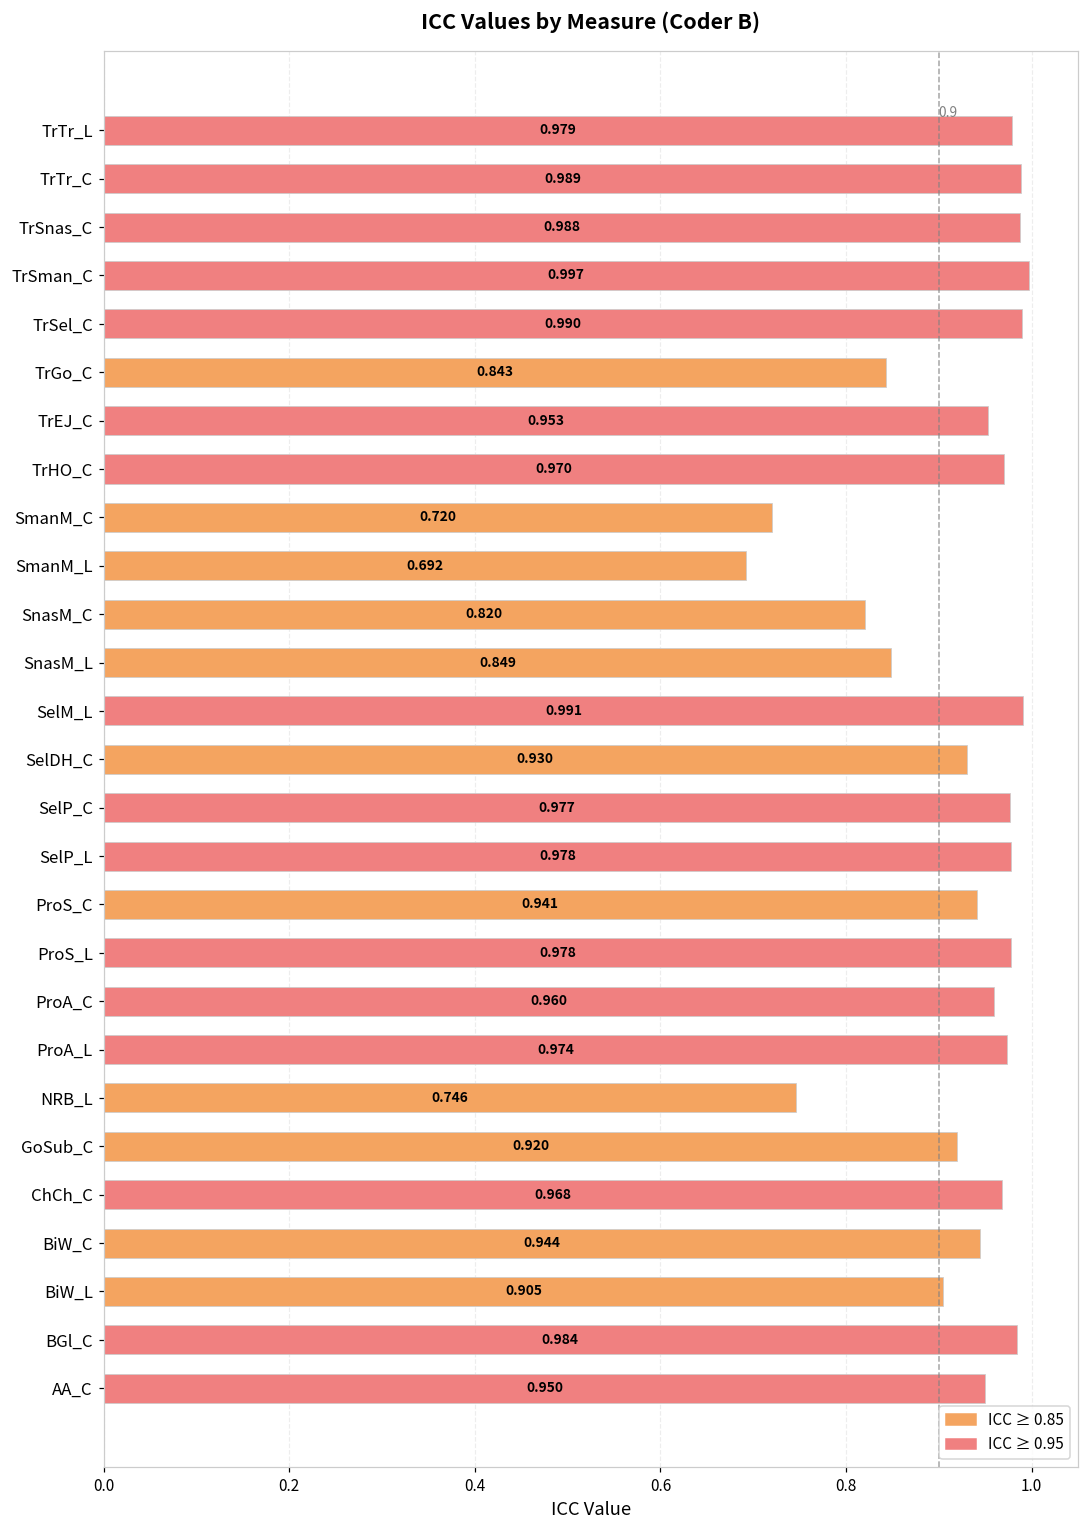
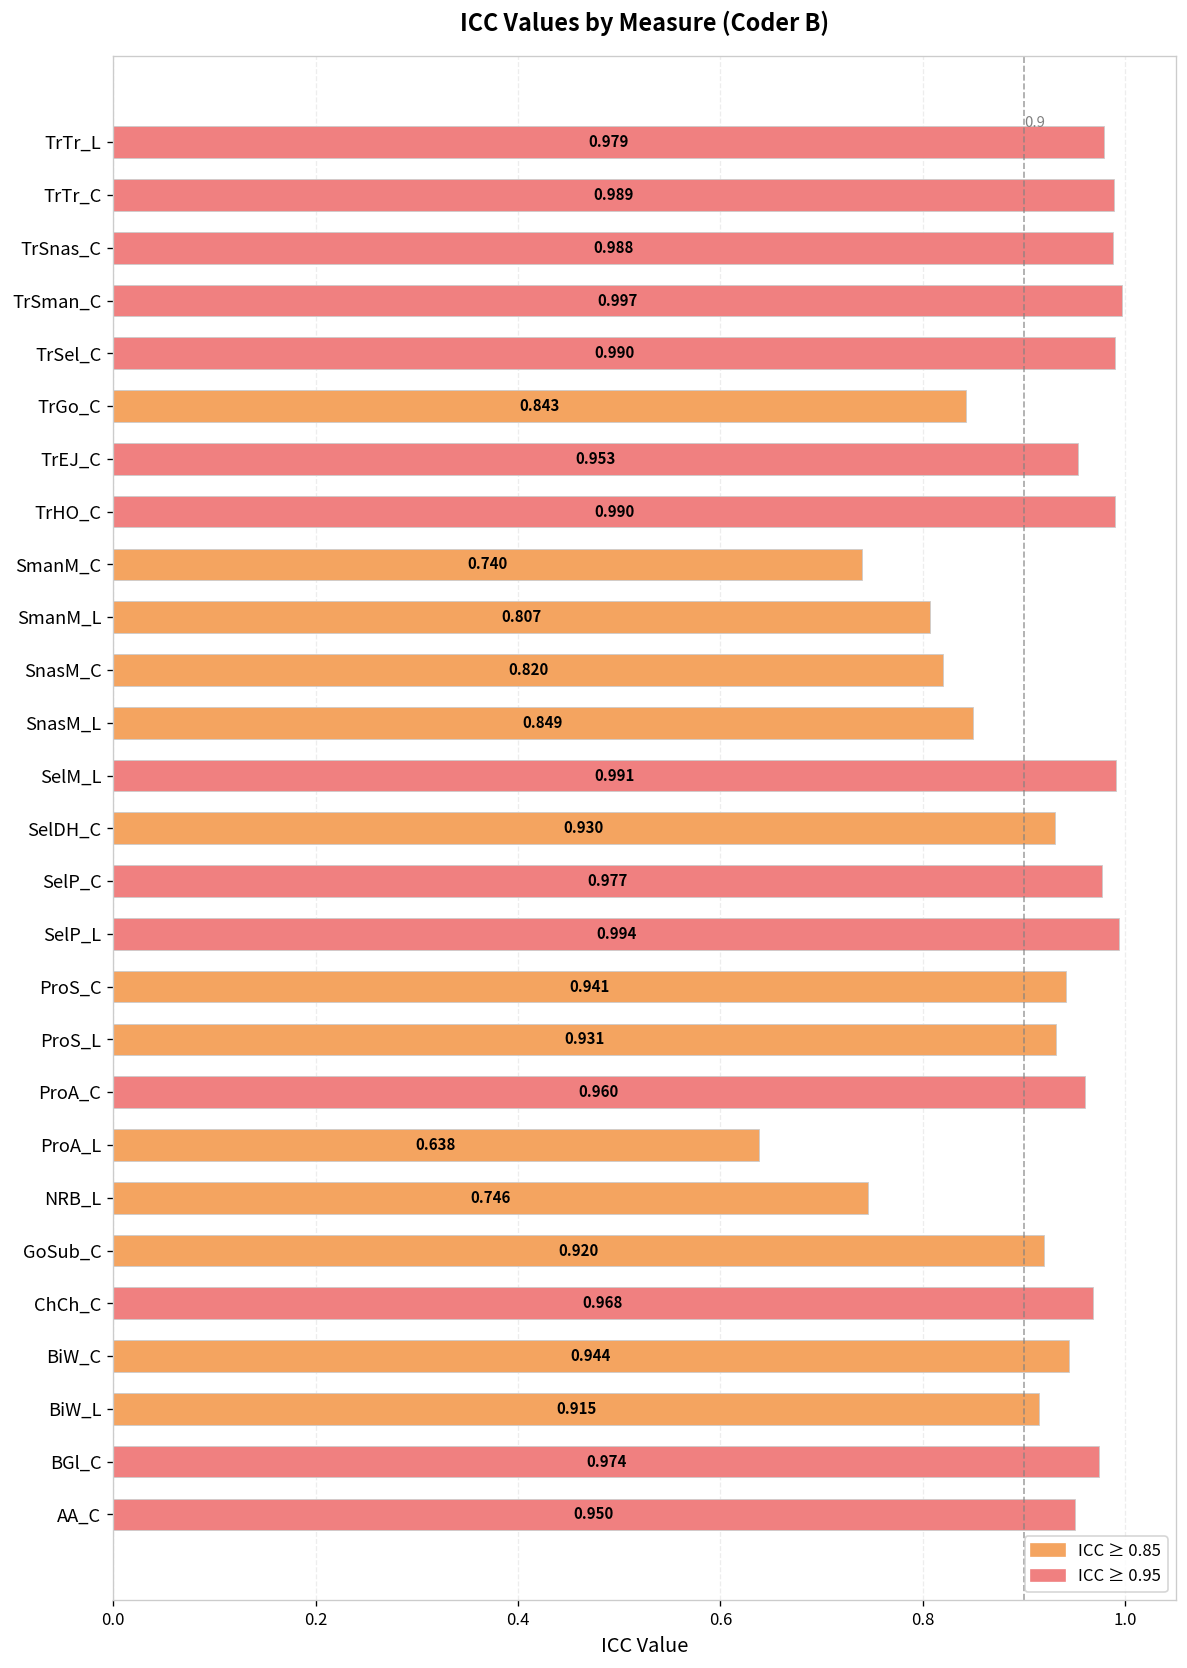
  {
    "TrTr_L": 0.979,
    "TrTr_C": 0.989,
    "TrSnas_C": 0.988,
    "TrSman_C": 0.997,
    "TrSel_C": 0.990,
    "TrGo_C": 0.843,
    "TrEJ_C": 0.953,
-   "TrHO_C": 0.970,
-   "SmanM_C": 0.720,
-   "SmanM_L": 0.692,
+   "TrHO_C": 0.990,
+   "SmanM_C": 0.740,
+   "SmanM_L": 0.807,
    "SnasM_C": 0.820,
    "SnasM_L": 0.849,
    "SelM_L": 0.991,
    "SelDH_C": 0.930,
    "SelP_C": 0.977,
-   "SelP_L": 0.978,
+   "SelP_L": 0.994,
    "ProS_C": 0.941,
-   "ProS_L": 0.978,
+   "ProS_L": 0.931,
    "ProA_C": 0.960,
-   "ProA_L": 0.974,
+   "ProA_L": 0.638,
    "NRB_L": 0.746,
    "GoSub_C": 0.920,
    "ChCh_C": 0.968,
    "BiW_C": 0.944,
-   "BiW_L": 0.905,
-   "BGl_C": 0.984,
+   "BiW_L": 0.915,
+   "BGl_C": 0.974,
    "AA_C": 0.950
  }
